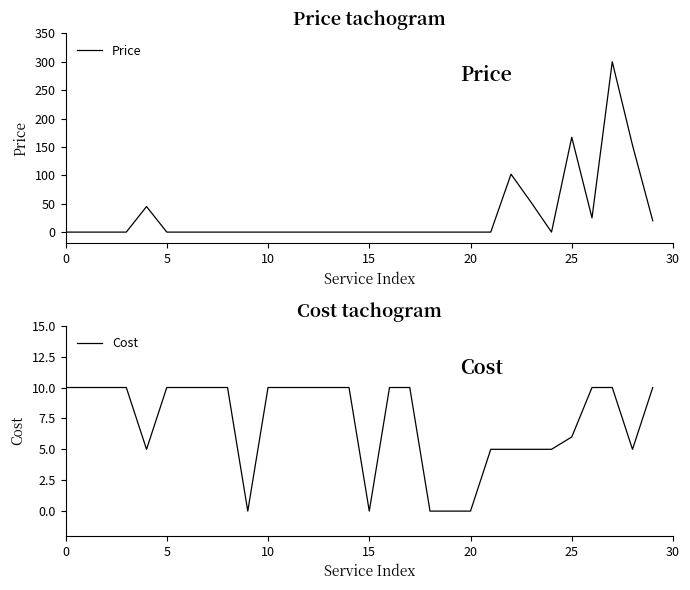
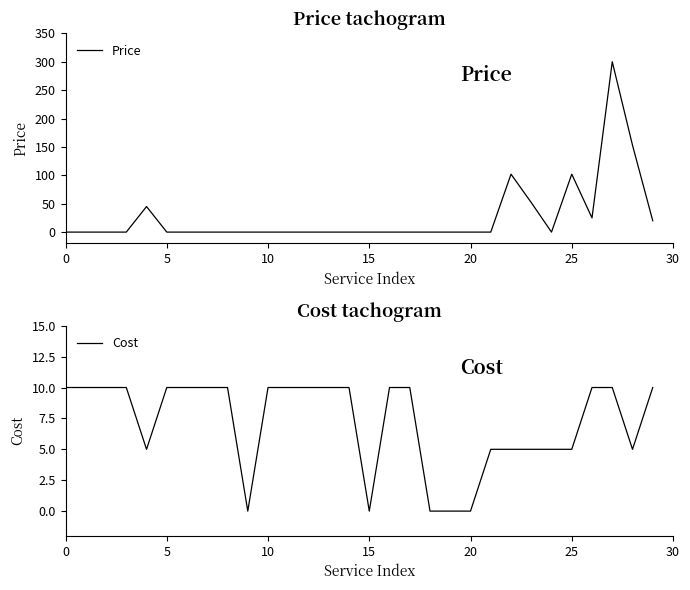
  {
    "Price tachogram": {
      "0": 0,
      "5": 0,
      "10": 0,
      "15": 0,
      "20": 0,
-     "25": 170
+     "25": 100
    },
    "Cost tachogram": {
      "0": 10,
      "5": 10,
      "10": 10,
      "15": 0,
      "20": 0,
-     "25": 6
+     "25": 5
    }
  }
